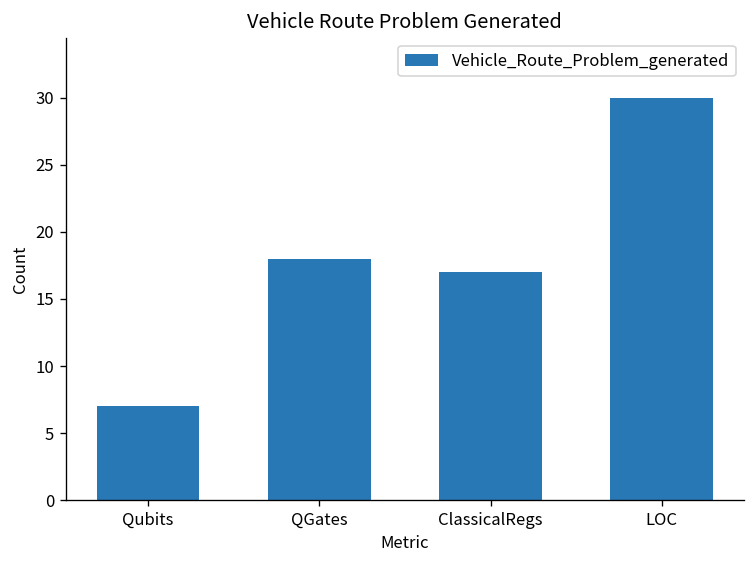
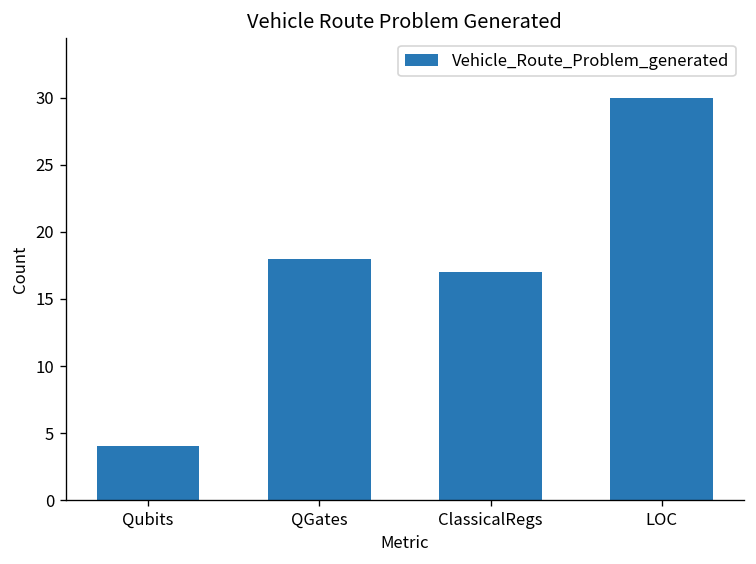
  {
-   "Qubits": 7,
+   "Qubits": 4,
    "QGates": 18,
    "ClassicalRegs": 17,
    "LOC": 30
  }
